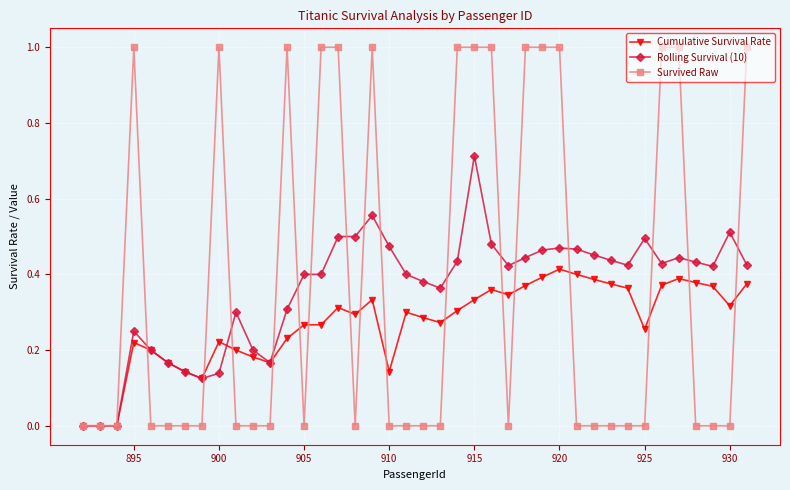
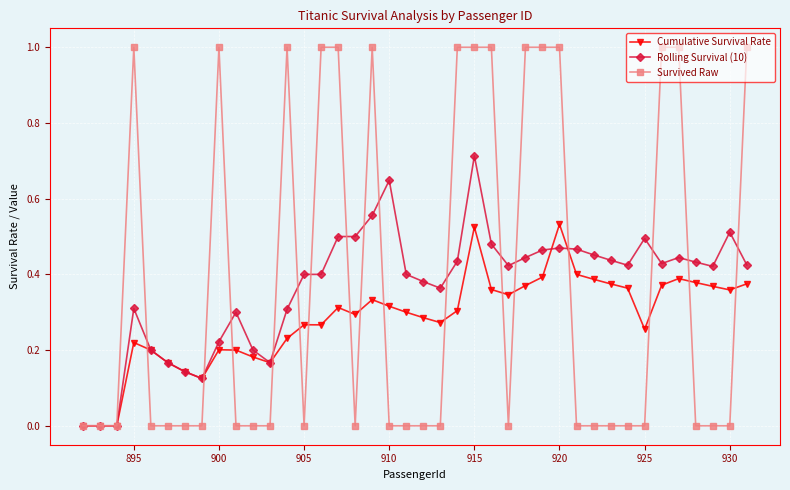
  {
    "Cumulative Survival Rate": {
      "895": 0.22,
-     "900": 0.22,
+     "900": 0.20,
      "905": 0.27,
-     "910": 0.14,
-     "915": 0.33,
-     "920": 0.41,
+     "910": 0.32,
+     "915": 0.53,
+     "920": 0.53,
      "925": 0.26,
-     "930": 0.32
+     "930": 0.36
    },
    "Rolling Survival (10)": {
-     "895": 0.25,
-     "900": 0.14,
+     "895": 0.31,
+     "900": 0.22,
      "905": 0.40,
-     "910": 0.47,
+     "910": 0.65,
      "915": 0.71,
      "920": 0.47,
      "925": 0.49,
      "930": 0.51
    },
    "Survived Raw": {
      "895": 1.00,
      "900": 1.00,
      "905": 0.00,
      "910": 0.00,
      "915": 1.00,
      "920": 1.00,
      "925": 0.00,
      "930": 0.00
    }
  }
